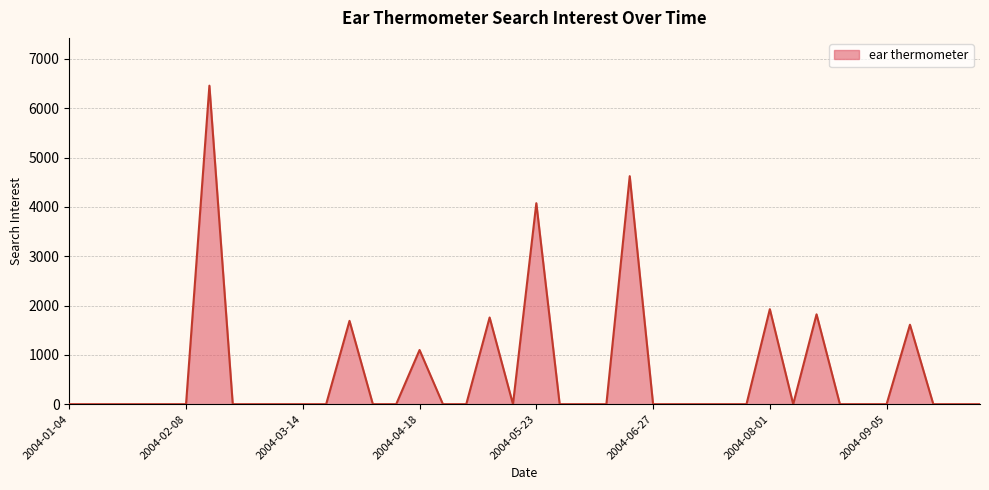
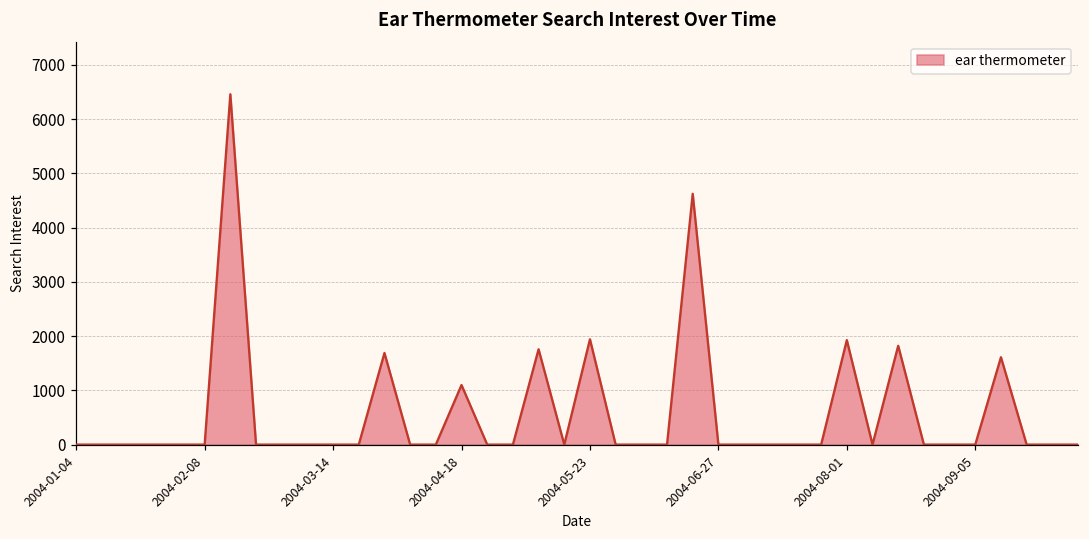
  {
    "2004-01-04": 0,
    "2004-02-08": 0,
    "2004-03-14": 0,
    "2004-04-18": 1100,
-   "2004-05-23": 4100,
+   "2004-05-23": 1900,
    "2004-06-27": 0,
    "2004-08-01": 1900,
    "2004-09-05": 0
  }
